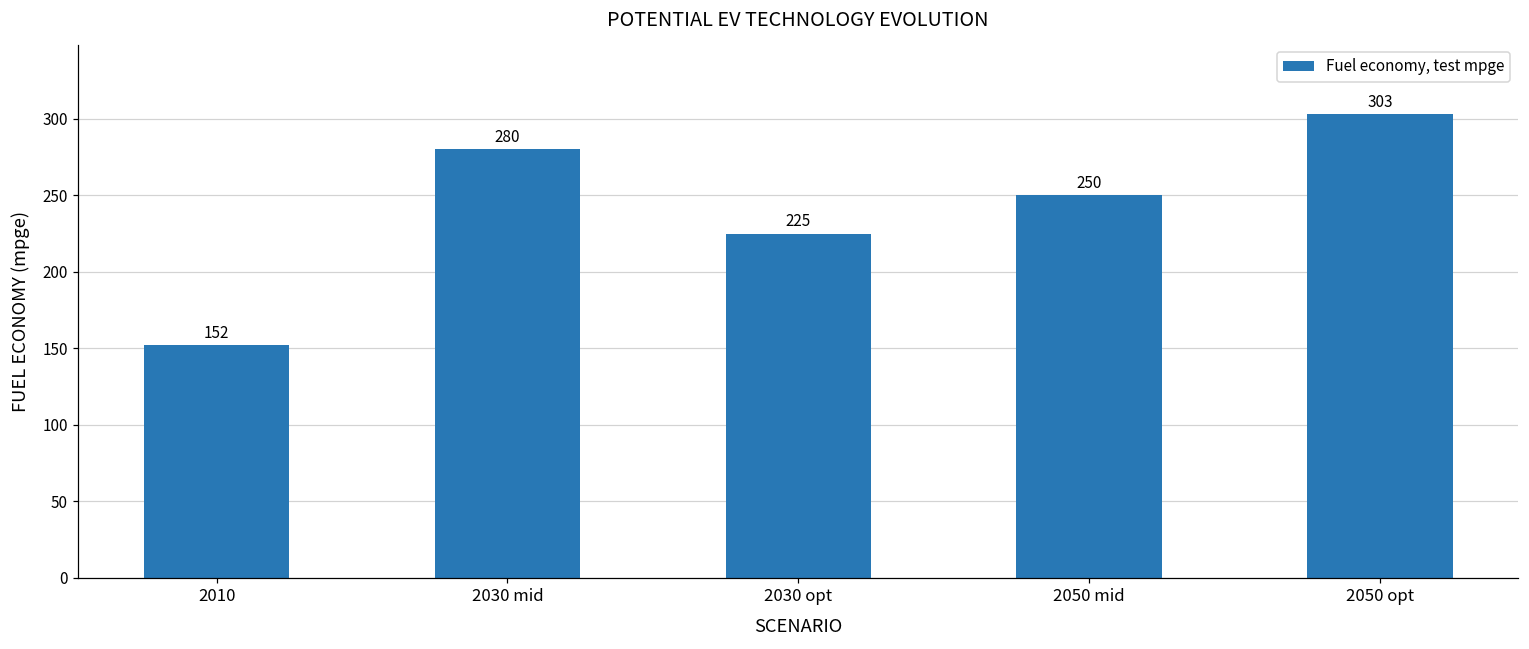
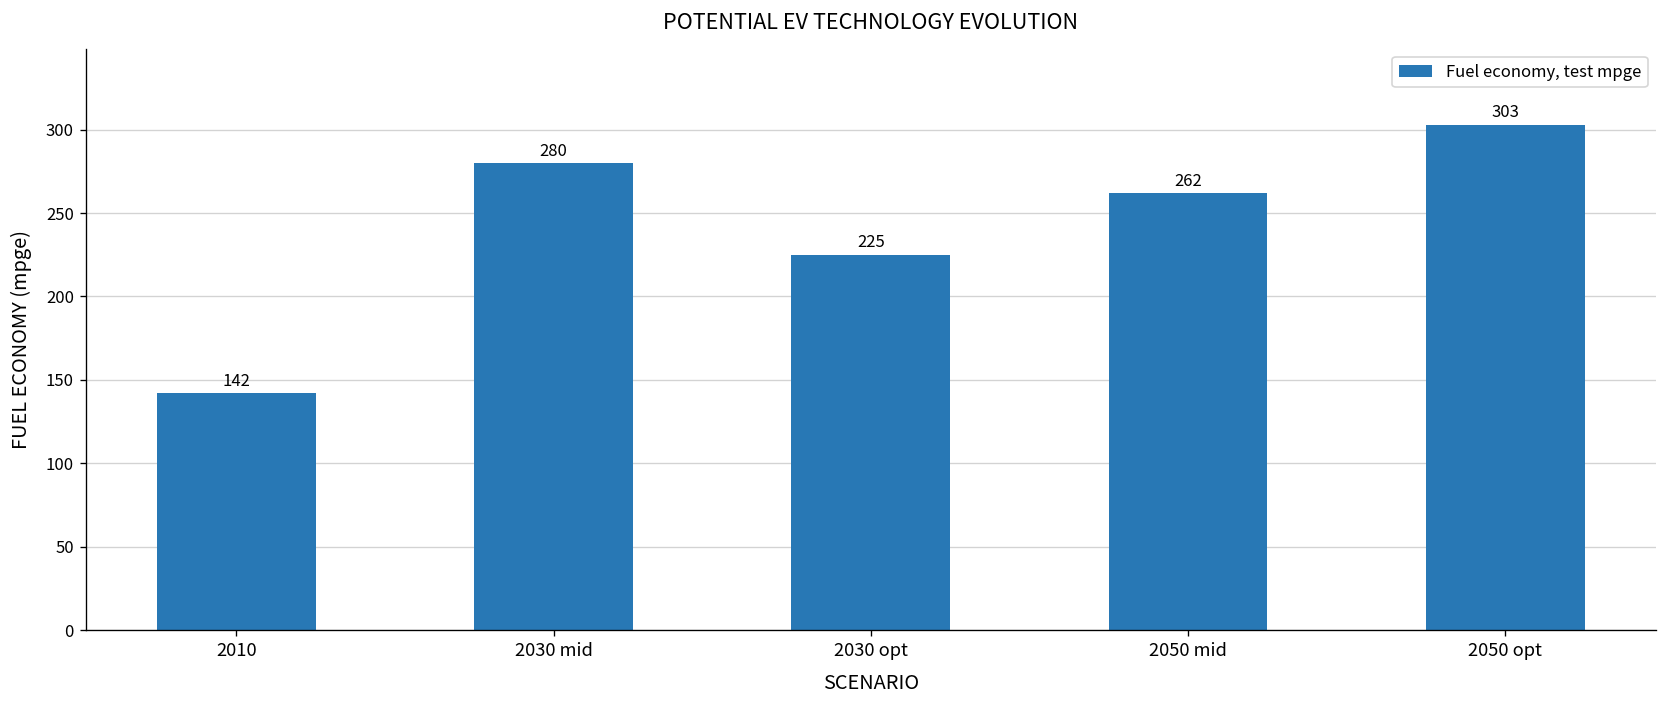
  {
-   "2010": 152,
+   "2010": 142,
    "2030 mid": 280,
    "2030 opt": 225,
-   "2050 mid": 250,
+   "2050 mid": 262,
    "2050 opt": 303
  }
